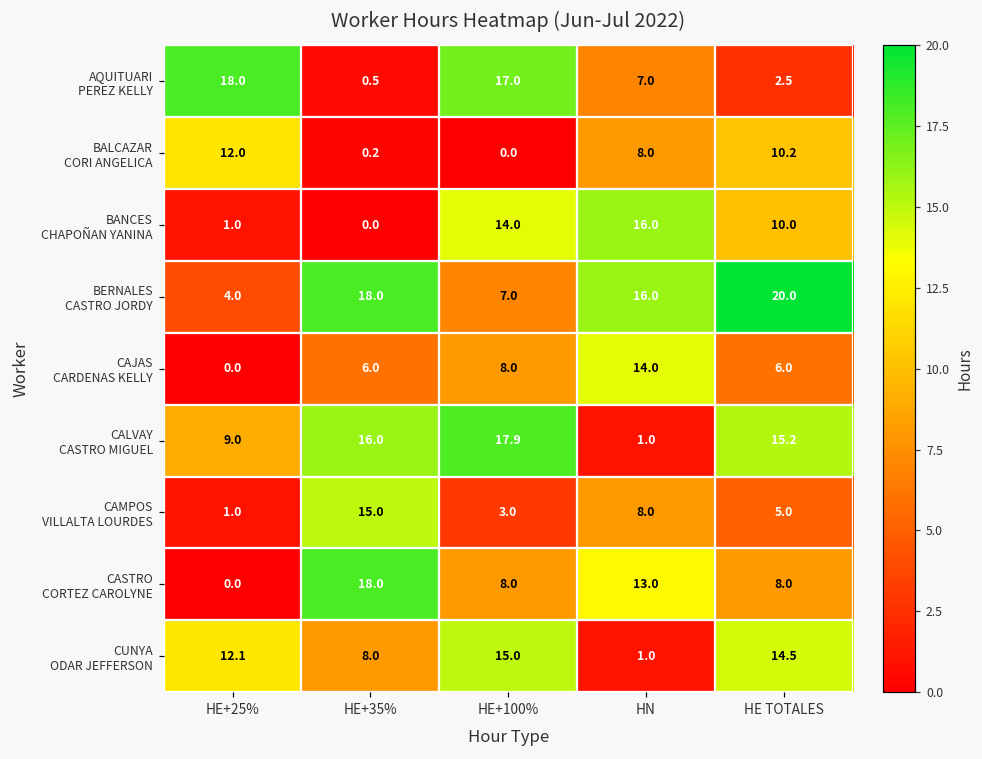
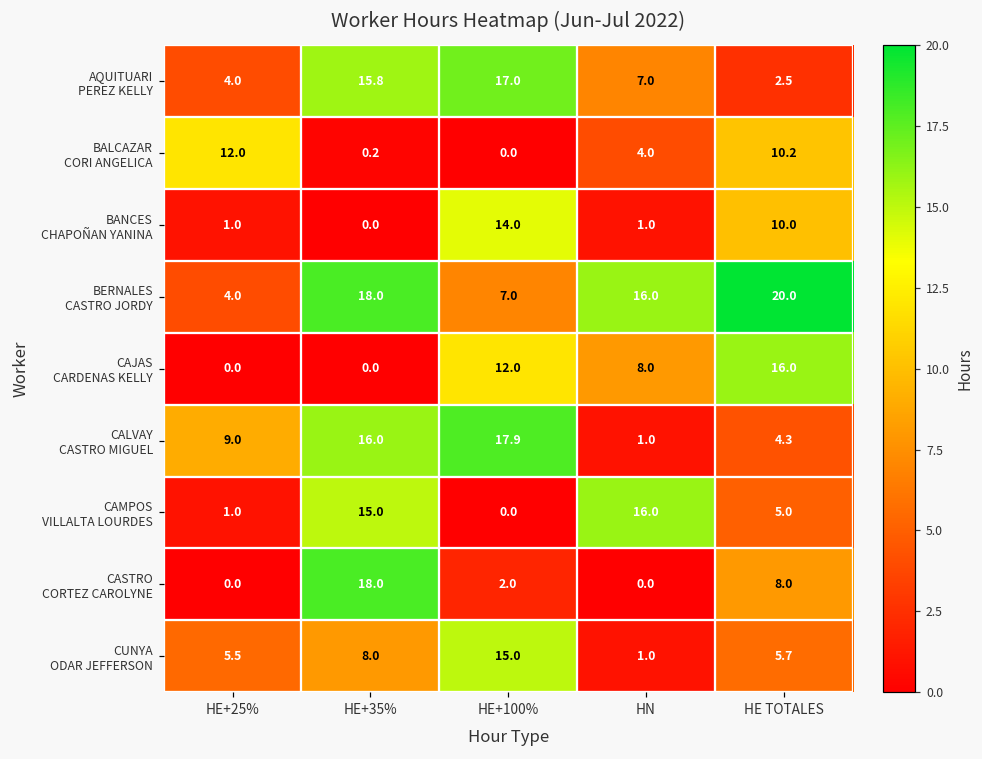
  {
    "AQUITUARI PEREZ KELLY": {
-     "HE+25%": 18.0,
-     "HE+35%": 0.5,
+     "HE+25%": 4.0,
+     "HE+35%": 15.8,
      "HE+100%": 17.0,
      "HN": 7.0,
      "HE TOTALES": 2.5
    },
    "BALCAZAR CORI ANGELICA": {
      "HE+25%": 12.0,
      "HE+35%": 0.2,
      "HE+100%": 0.0,
-     "HN": 8.0,
+     "HN": 4.0,
      "HE TOTALES": 10.2
    },
    "BANCES CHAPOÑAN YANINA": {
      "HE+25%": 1.0,
      "HE+35%": 0.0,
      "HE+100%": 14.0,
-     "HN": 16.0,
+     "HN": 1.0,
      "HE TOTALES": 10.0
    },
    "BERNALES CASTRO JORDY": {
      "HE+25%": 4.0,
      "HE+35%": 18.0,
      "HE+100%": 7.0,
      "HN": 16.0,
      "HE TOTALES": 20.0
    },
    "CAJAS CARDENAS KELLY": {
      "HE+25%": 0.0,
-     "HE+35%": 6.0,
-     "HE+100%": 8.0,
-     "HN": 14.0,
-     "HE TOTALES": 6.0
+     "HE+35%": 0.0,
+     "HE+100%": 12.0,
+     "HN": 8.0,
+     "HE TOTALES": 16.0
    },
    "CALVAY CASTRO MIGUEL": {
      "HE+25%": 9.0,
      "HE+35%": 16.0,
      "HE+100%": 17.9,
      "HN": 1.0,
-     "HE TOTALES": 15.2
+     "HE TOTALES": 4.3
    },
    "CAMPOS VILLALTA LOURDES": {
      "HE+25%": 1.0,
      "HE+35%": 15.0,
-     "HE+100%": 3.0,
-     "HN": 8.0,
+     "HE+100%": 0.0,
+     "HN": 16.0,
      "HE TOTALES": 5.0
    },
    "CASTRO CORTEZ CAROLYNE": {
      "HE+25%": 0.0,
      "HE+35%": 18.0,
-     "HE+100%": 8.0,
-     "HN": 13.0,
+     "HE+100%": 2.0,
+     "HN": 0.0,
      "HE TOTALES": 8.0
    },
    "CUNYA ODAR JEFFERSON": {
-     "HE+25%": 12.1,
+     "HE+25%": 5.5,
      "HE+35%": 8.0,
      "HE+100%": 15.0,
      "HN": 1.0,
-     "HE TOTALES": 14.5
+     "HE TOTALES": 5.7
    }
  }
